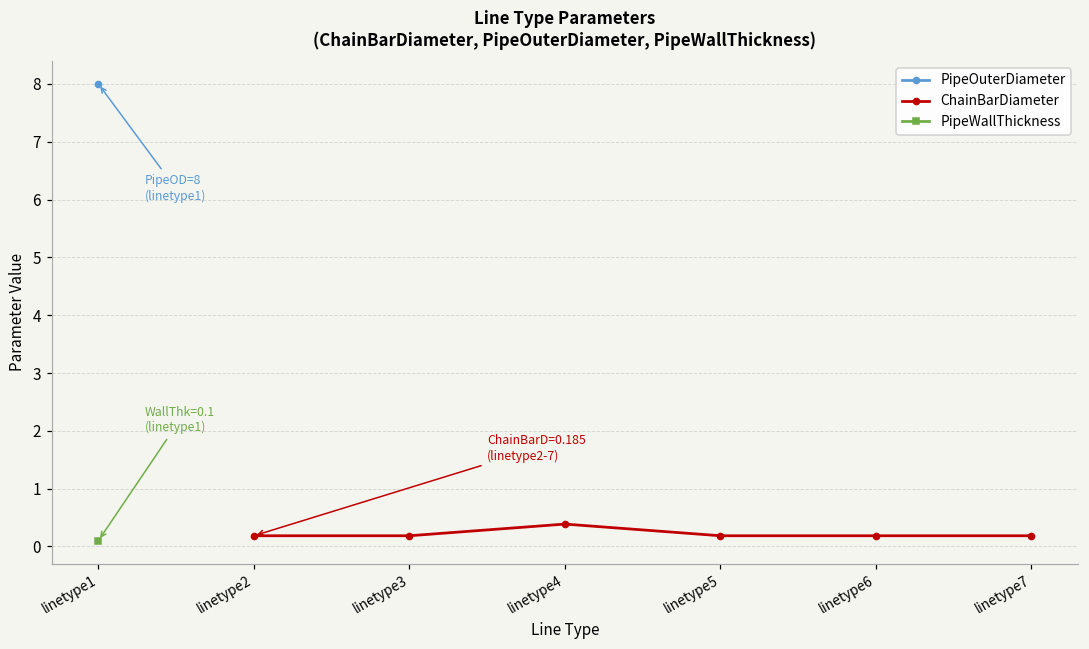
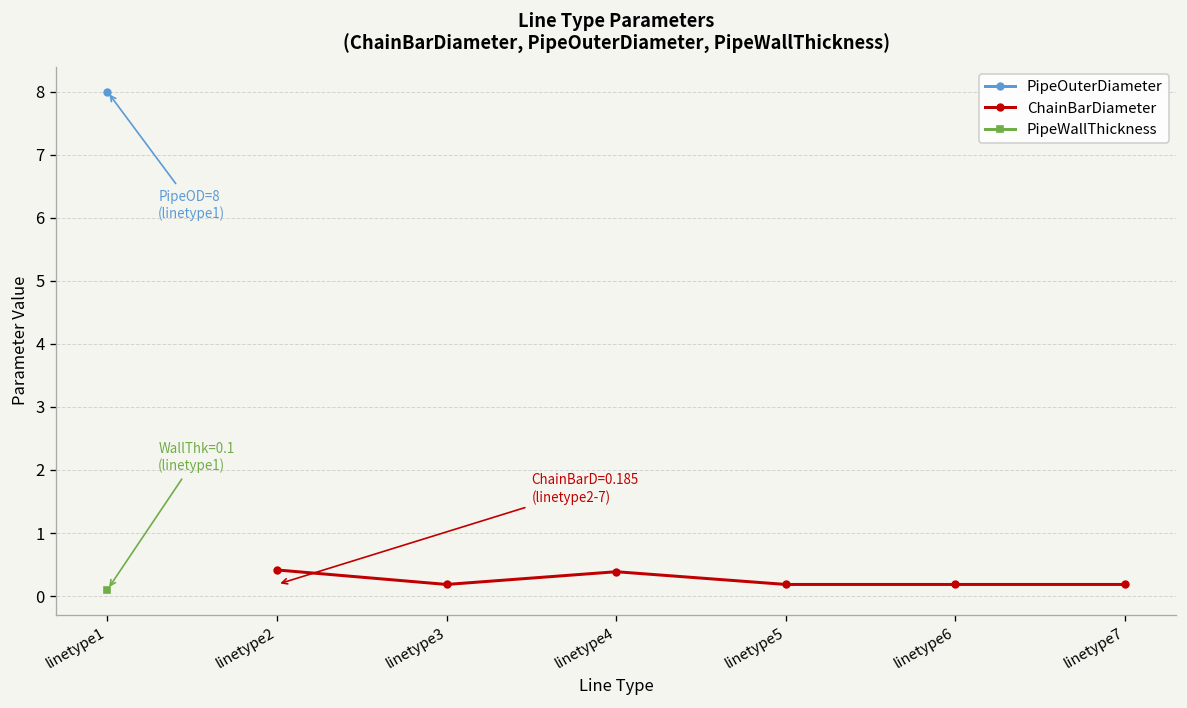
  {
    "PipeOuterDiameter": {
      "linetype1": 8
    },
    "ChainBarDiameter": {
-     "linetype2": 0.2,
+     "linetype2": 0.4,
      "linetype5": 0.2,
      "linetype6": 0.2,
      "linetype7": 0.2
    },
    "PipeWallThickness": {
      "linetype1": 0.1
    }
  }
